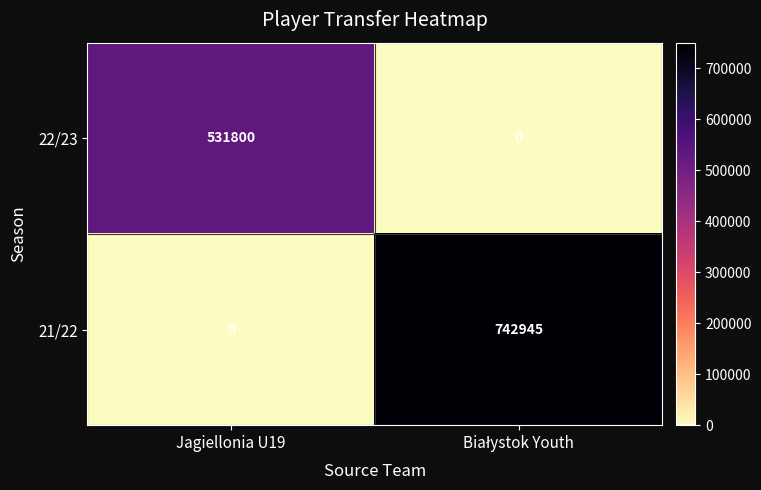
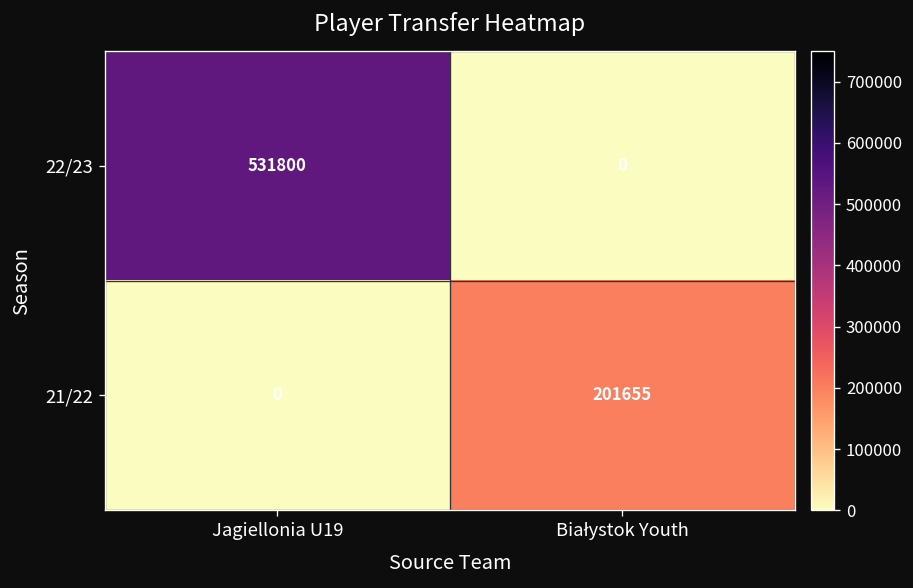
  {
    "22/23": {
      "Jagiellonia U19": 531800,
      "Białystok Youth": 0
    },
    "21/22": {
      "Jagiellonia U19": 0,
-     "Białystok Youth": 742945
+     "Białystok Youth": 201655
    }
  }
